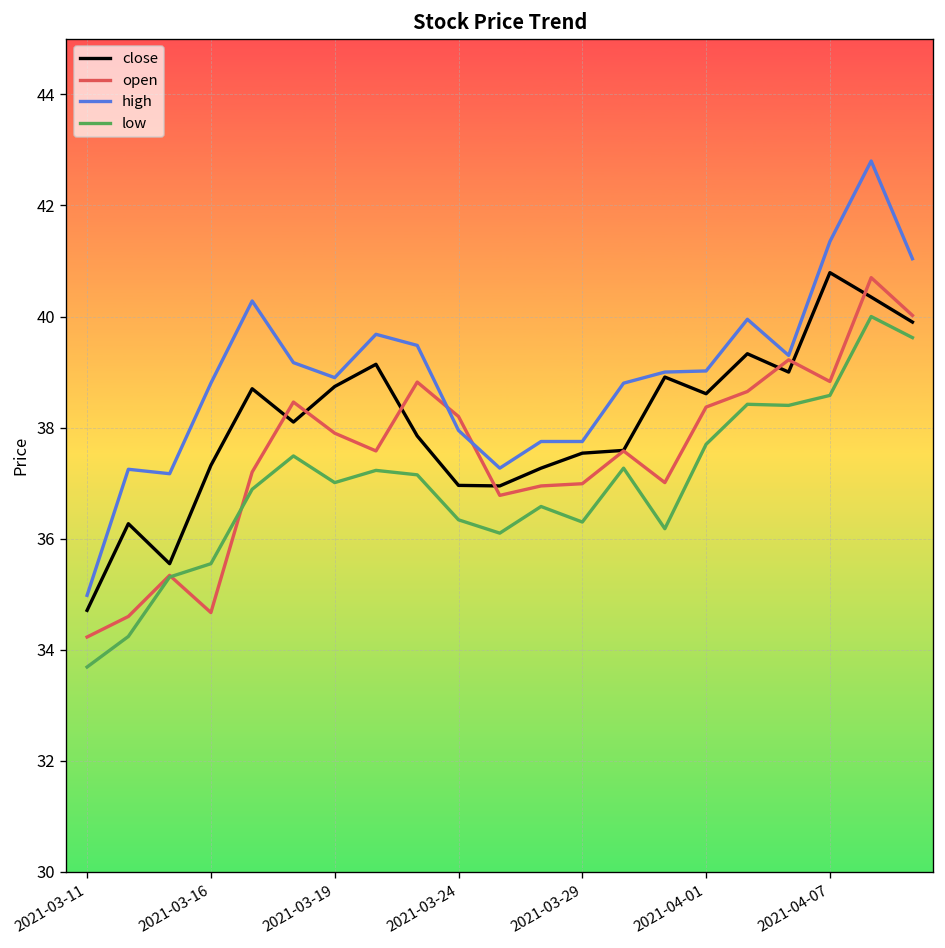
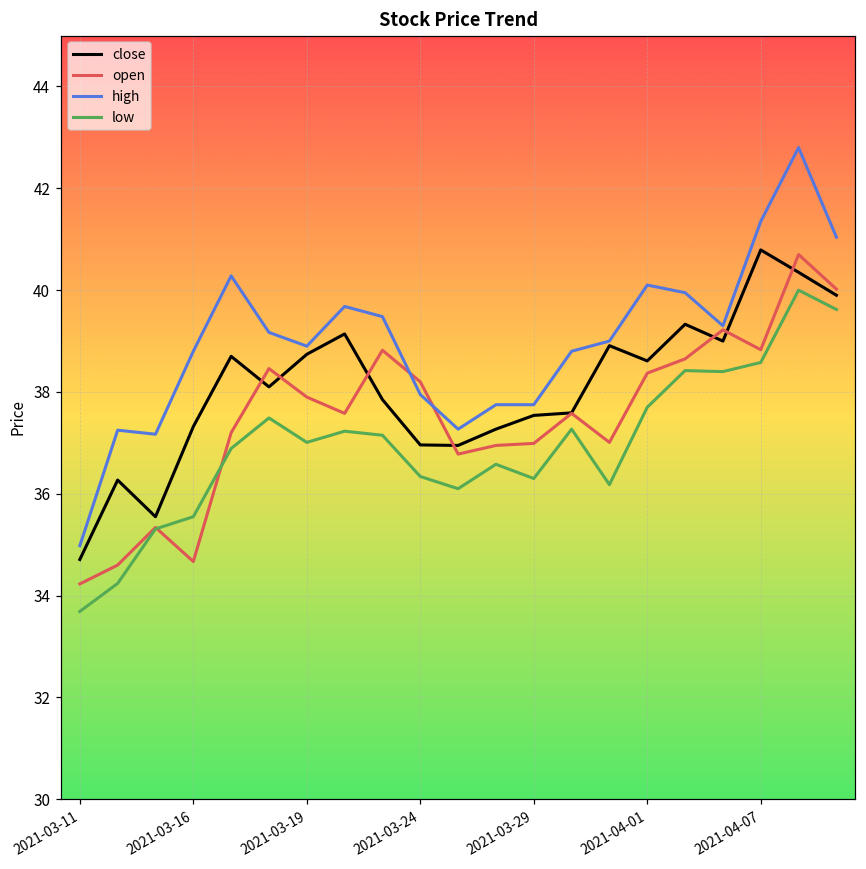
  {
    "close": {
      "2021-03-11": 34.7,
      "2021-03-16": 37.3,
      "2021-03-19": 38.7,
      "2021-03-24": 37.0,
      "2021-03-29": 37.5,
      "2021-04-01": 38.6,
      "2021-04-07": 40.8
    },
    "open": {
      "2021-03-11": 34.2,
      "2021-03-16": 34.7,
      "2021-03-19": 37.9,
      "2021-03-24": 38.2,
      "2021-03-29": 37.0,
      "2021-04-01": 38.4,
      "2021-04-07": 38.8
    },
    "high": {
      "2021-03-11": 35.0,
      "2021-03-16": 38.8,
      "2021-03-19": 38.9,
      "2021-03-24": 38.0,
      "2021-03-29": 37.8,
-     "2021-04-01": 39.0,
+     "2021-04-01": 40.1,
      "2021-04-07": 41.4
    },
    "low": {
      "2021-03-11": 33.7,
      "2021-03-16": 35.6,
      "2021-03-19": 37.0,
      "2021-03-24": 36.3,
      "2021-03-29": 36.3,
      "2021-04-01": 37.7,
      "2021-04-07": 38.6
    }
  }
